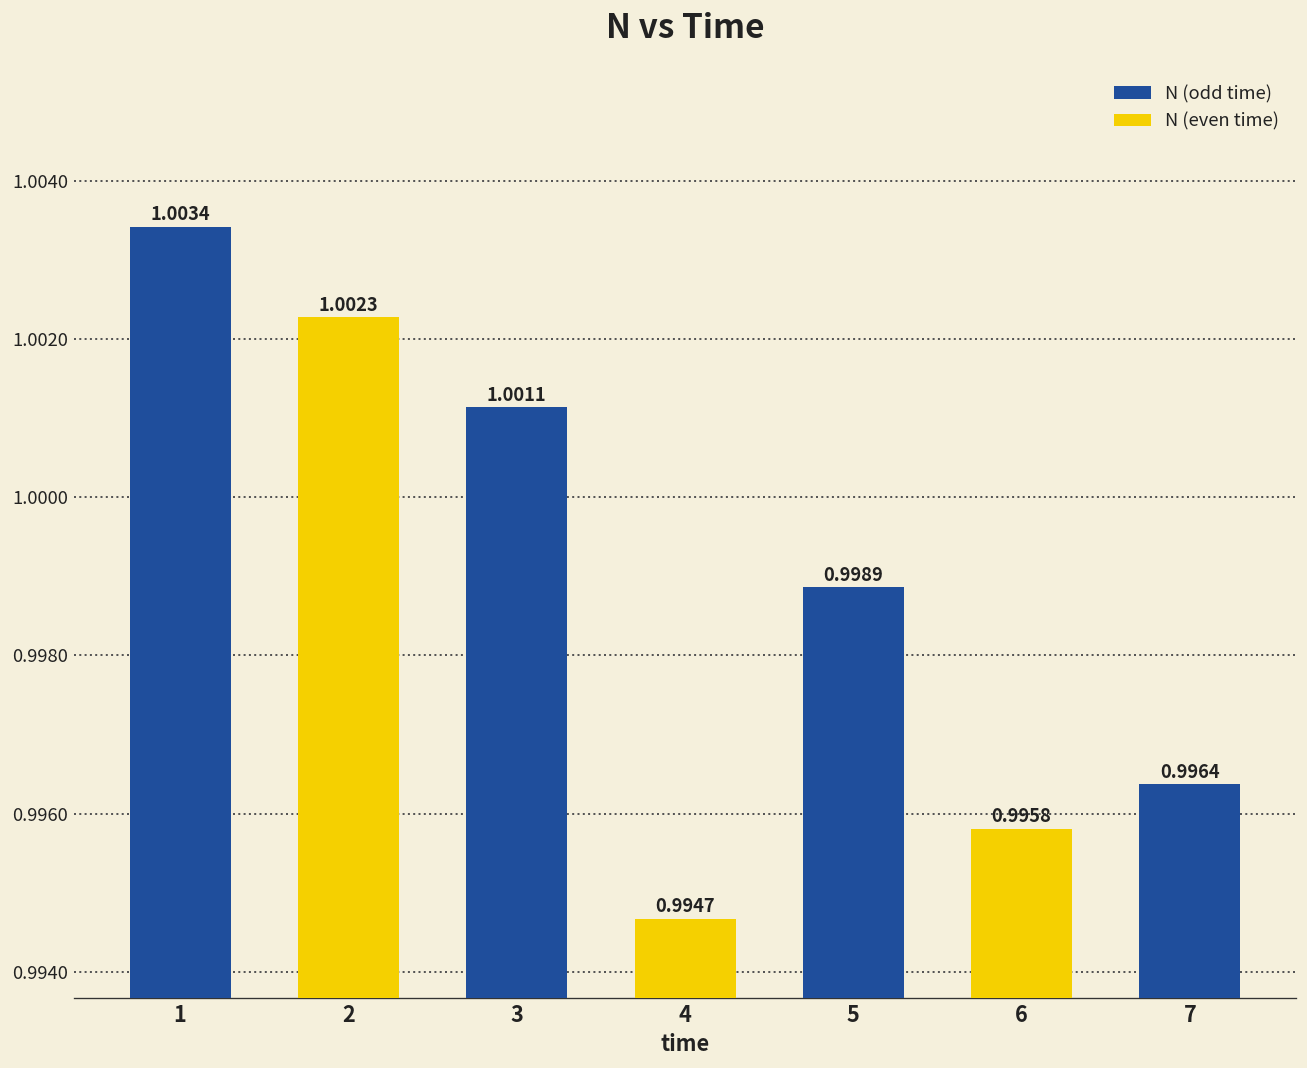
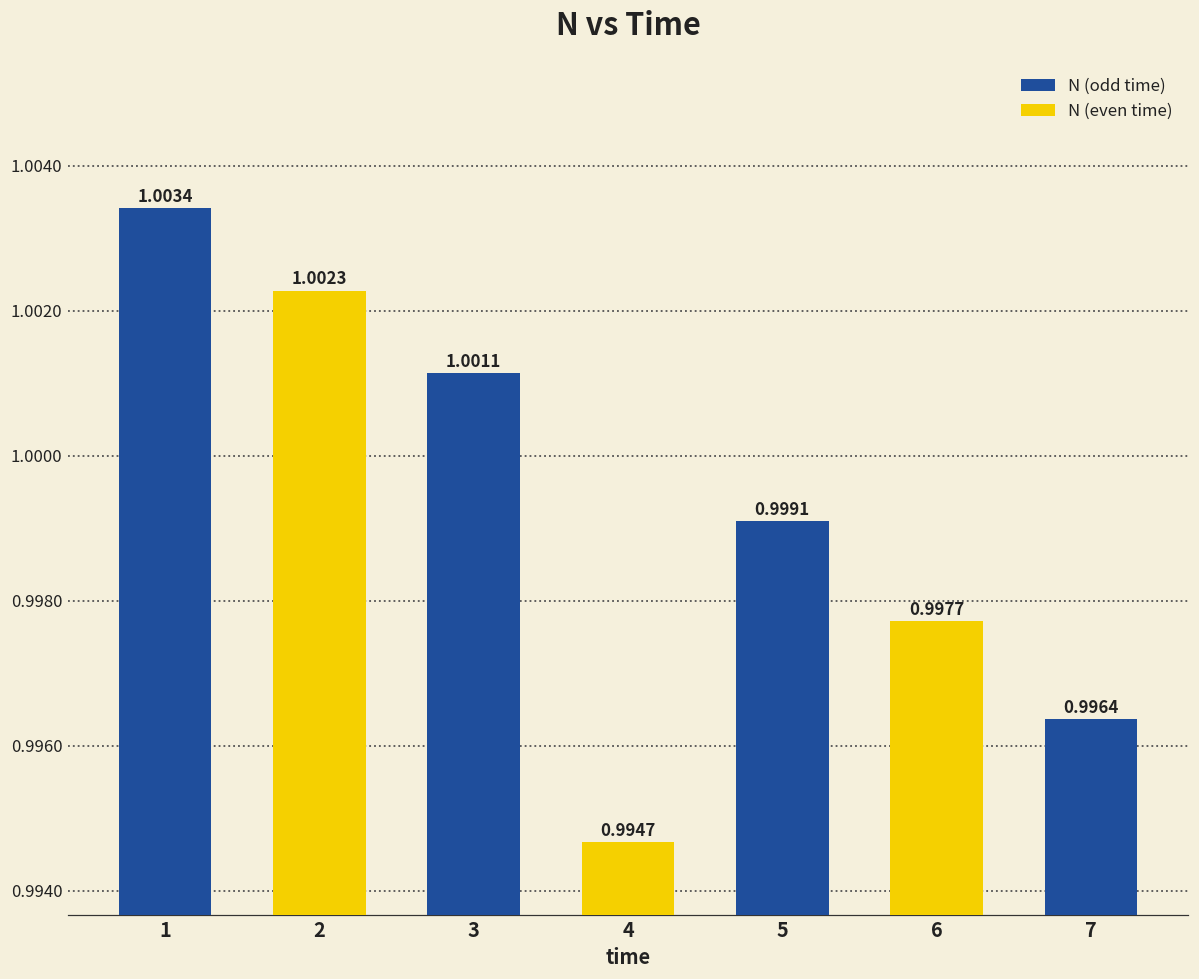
  {
    "1": 1.0034,
    "2": 1.0023,
    "3": 1.0011,
    "4": 0.9947,
-   "5": 0.9989,
-   "6": 0.9958,
+   "5": 0.9991,
+   "6": 0.9977,
    "7": 0.9964
  }
